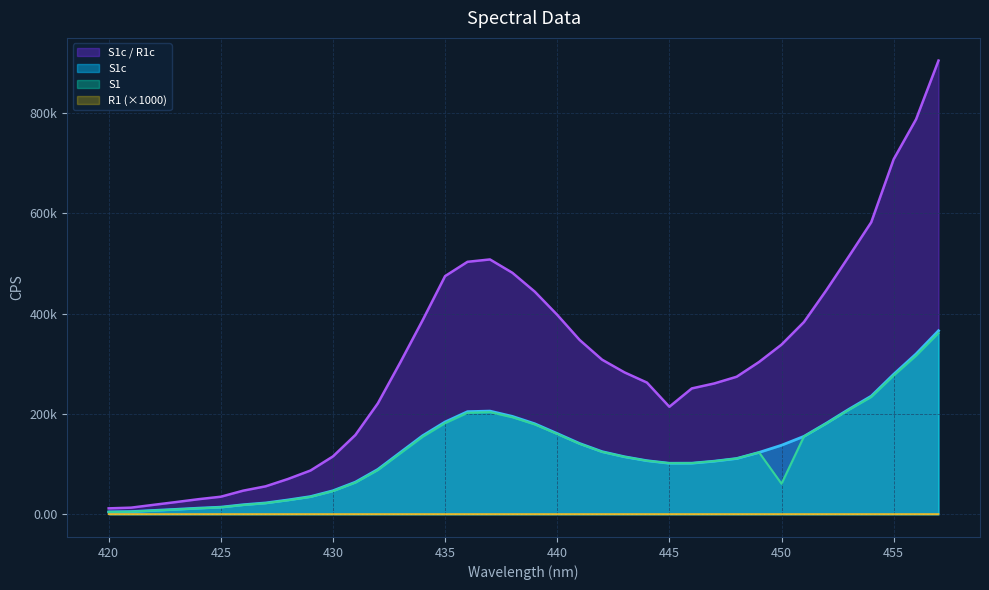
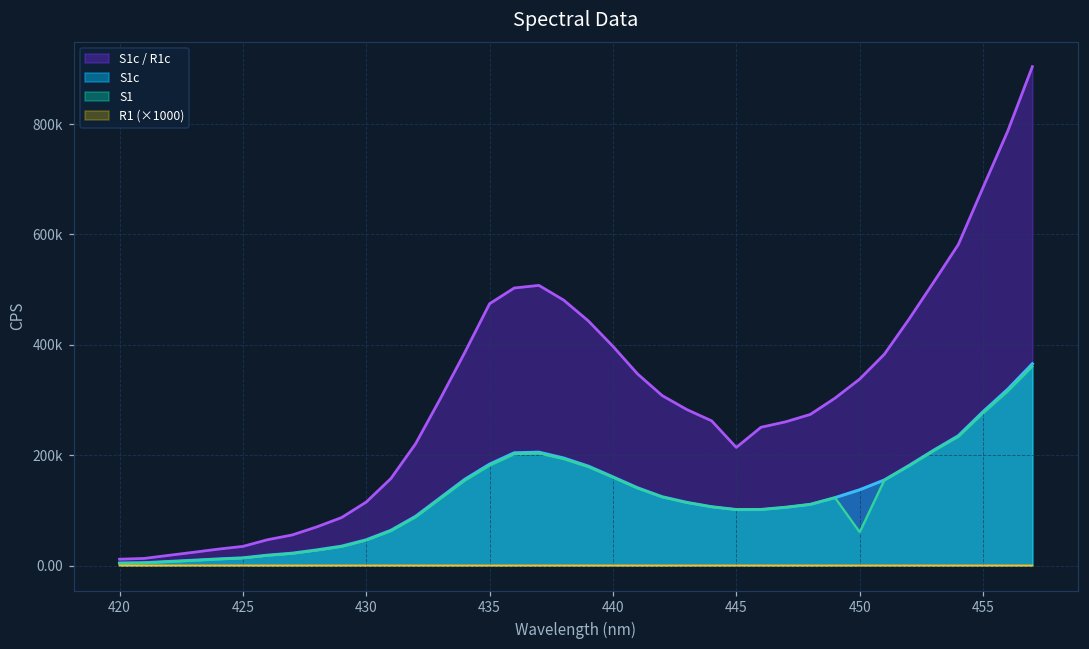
  {
    "S1c / R1c": {
      "420": 10000,
      "425": 40000,
      "430": 120000,
      "435": 470000,
      "440": 400000,
      "445": 210000,
      "450": 340000,
-     "455": 710000
+     "455": 690000
    },
    "S1c": {
      "450": 140000
    },
    "S1": {
      "450": 60000
    },
    "R1 (×1000)": {
      "425": 0,
      "430": 0,
      "435": 0,
      "440": 0,
      "445": 0,
      "450": 0,
      "455": 0
    }
  }
